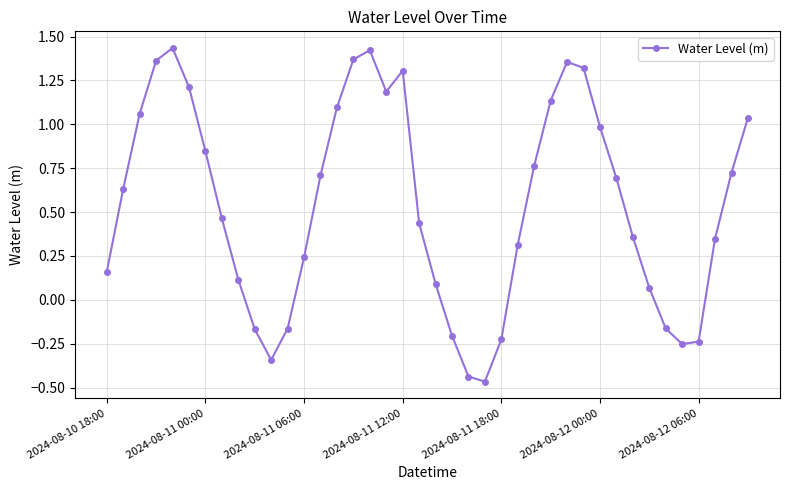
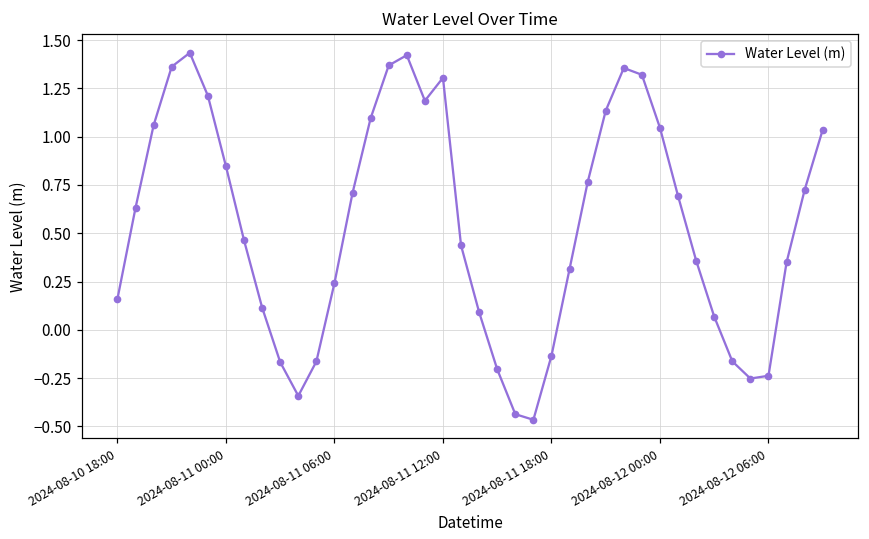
  {
    "2024-08-10 18:00": 0.16,
    "2024-08-11 00:00": 0.85,
    "2024-08-11 06:00": 0.24,
    "2024-08-11 12:00": 1.31,
-   "2024-08-11 18:00": -0.23,
-   "2024-08-12 00:00": 0.99,
+   "2024-08-11 18:00": -0.13,
+   "2024-08-12 00:00": 1.05,
    "2024-08-12 06:00": -0.24
  }
